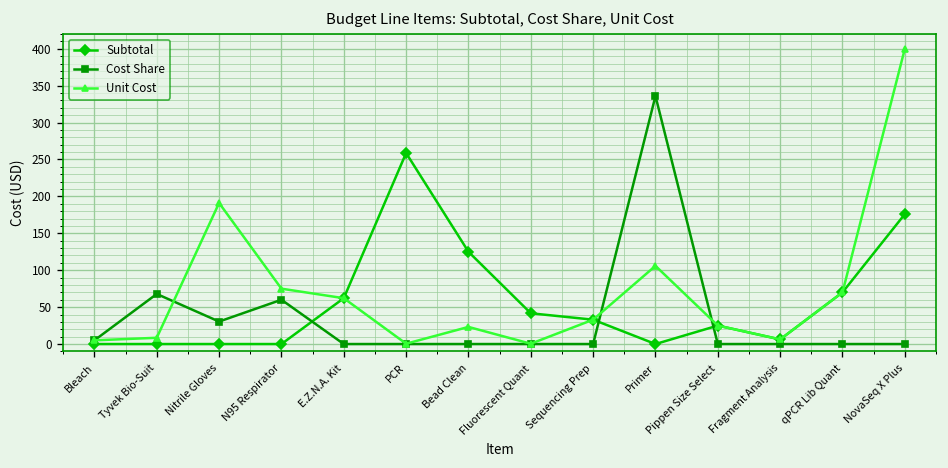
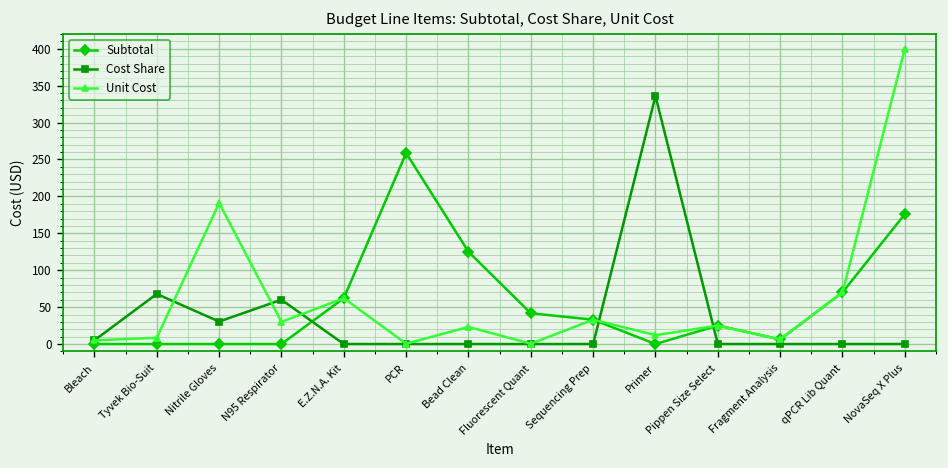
  {
    "Unit Cost": {
      "Tyvek Bio-Suit": 10,
      "Nitrile Gloves": 190,
-     "N95 Respirator": 80,
+     "N95 Respirator": 30,
      "Bead Clean": 20,
-     "Primer": 110,
+     "Primer": 10,
      "NovaSeq X Plus": 400
    }
  }
